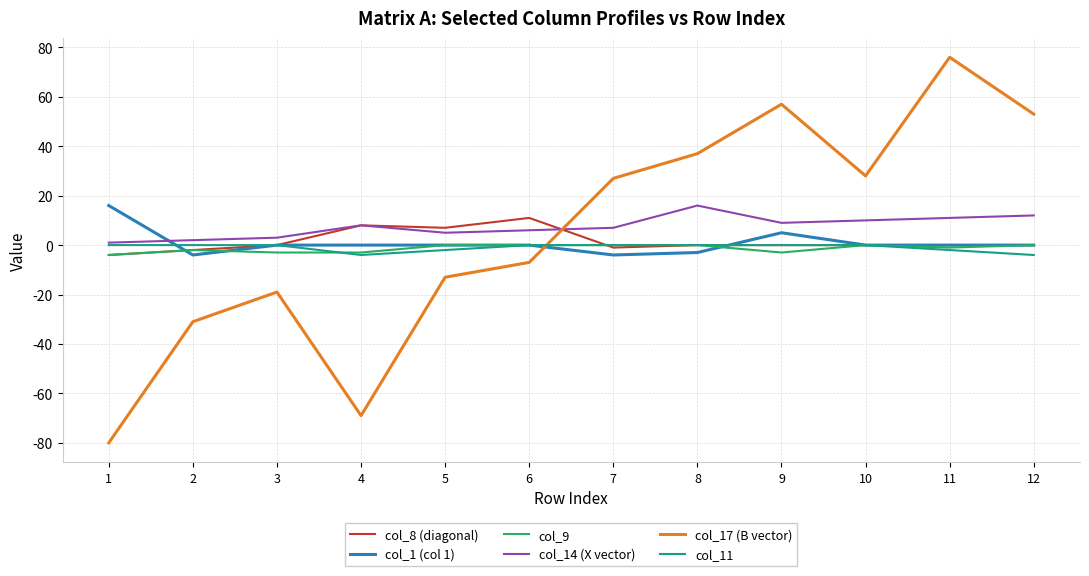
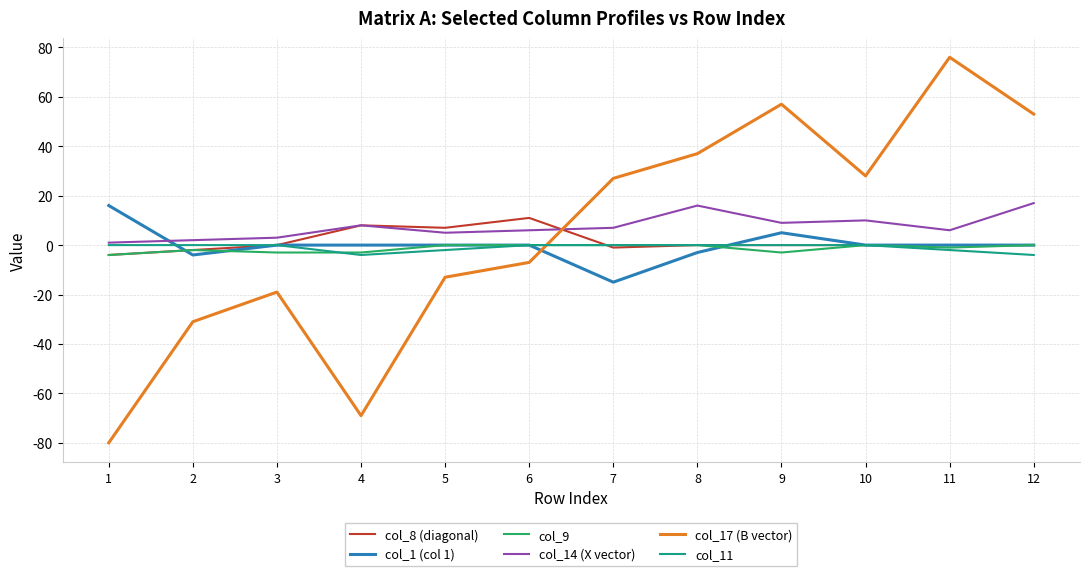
  {
    "col_8 (diagonal)": {
      "5": 7,
      "6": 11
    },
    "col_1 (col 1)": {
      "1": 16,
      "2": -4,
      "4": 0,
-     "7": -4,
+     "7": -15,
      "8": -3,
      "9": 5
    },
    "col_14 (X vector)": {
      "2": 2,
      "3": 3,
      "5": 5,
      "6": 6,
      "7": 7,
      "8": 16,
      "9": 9,
      "10": 10,
-     "11": 11,
-     "12": 12
+     "11": 6,
+     "12": 17
    },
    "col_17 (B vector)": {
      "1": -80,
      "2": -31,
      "3": -19,
      "4": -69,
      "5": -13,
      "6": -7,
      "7": 27,
      "8": 37,
      "9": 57,
      "10": 28,
      "11": 76,
      "12": 53
    }
  }
